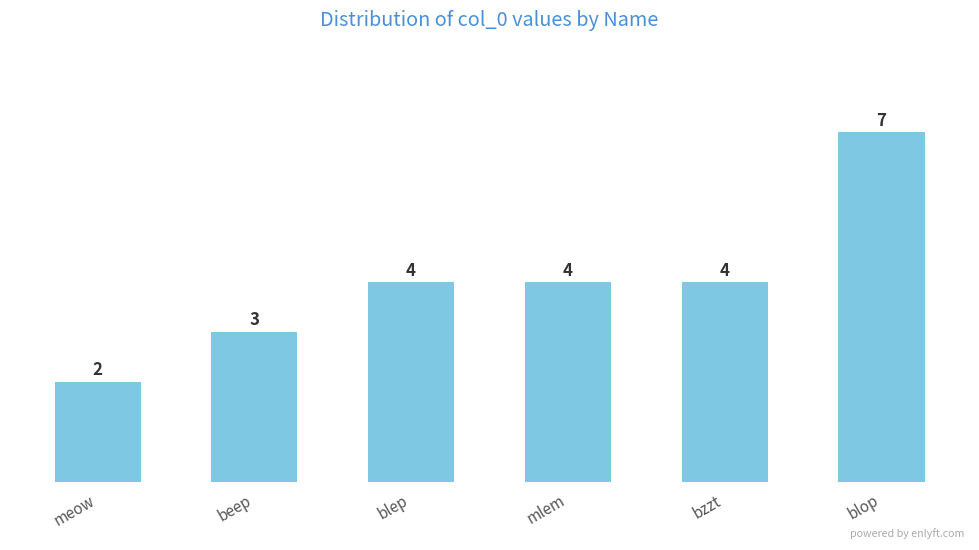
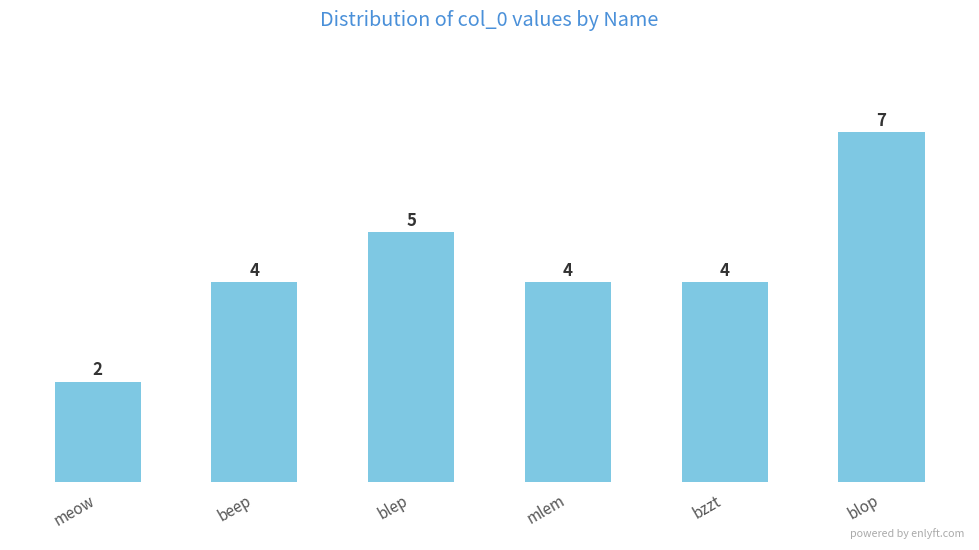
  {
    "meow": 2,
-   "beep": 3,
-   "blep": 4,
+   "beep": 4,
+   "blep": 5,
    "mlem": 4,
    "bzzt": 4,
    "blop": 7
  }
